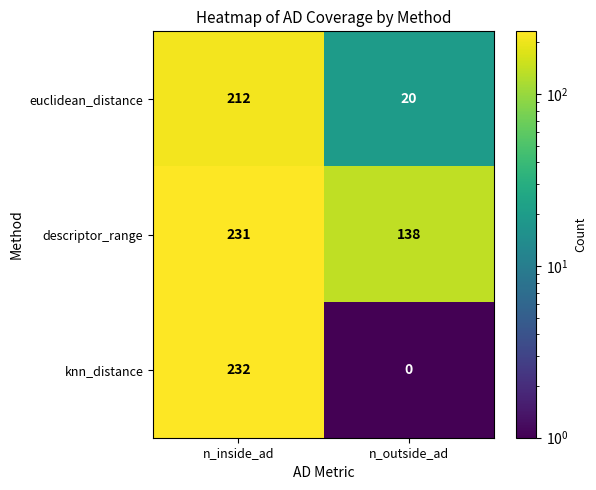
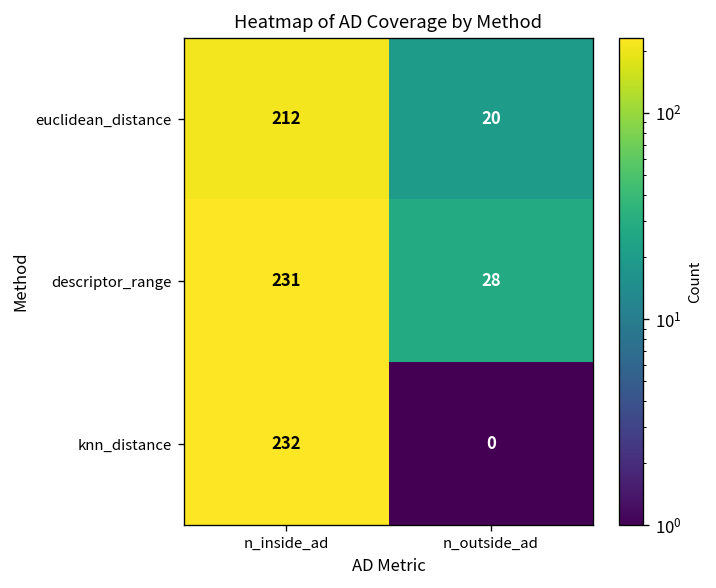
  {
    "euclidean_distance": {
      "n_inside_ad": 212,
      "n_outside_ad": 20
    },
    "descriptor_range": {
      "n_inside_ad": 231,
-     "n_outside_ad": 138
+     "n_outside_ad": 28
    },
    "knn_distance": {
      "n_inside_ad": 232,
      "n_outside_ad": 0
    }
  }
